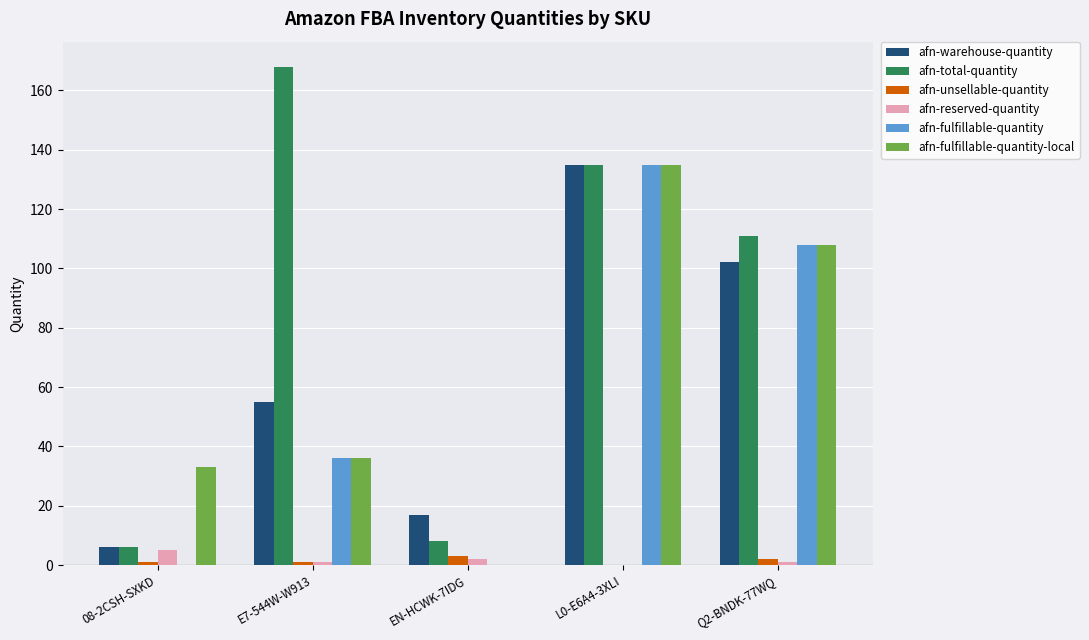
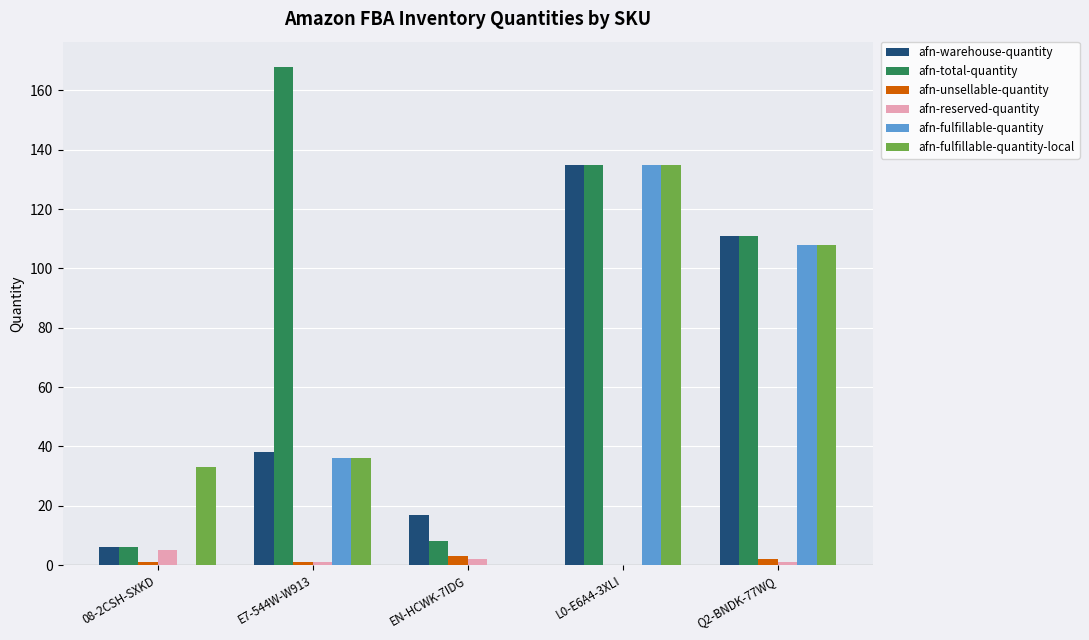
  {
    "afn-warehouse-quantity": {
      "08-2CSH-SXKD": 6,
-     "E7-544W-W913": 55,
+     "E7-544W-W913": 38,
      "EN-HCWK-7IDG": 17,
      "L0-E6A4-3XLI": 135,
-     "Q2-BNDK-77WQ": 102
+     "Q2-BNDK-77WQ": 111
    },
    "afn-total-quantity": {
      "08-2CSH-SXKD": 6,
      "E7-544W-W913": 168,
      "EN-HCWK-7IDG": 8,
      "L0-E6A4-3XLI": 135,
      "Q2-BNDK-77WQ": 111
    },
    "afn-unsellable-quantity": {
      "08-2CSH-SXKD": 1,
      "E7-544W-W913": 1,
      "EN-HCWK-7IDG": 3,
      "L0-E6A4-3XLI": 0,
      "Q2-BNDK-77WQ": 2
    },
    "afn-reserved-quantity": {
      "08-2CSH-SXKD": 5,
      "E7-544W-W913": 1,
      "EN-HCWK-7IDG": 2,
      "L0-E6A4-3XLI": 0,
      "Q2-BNDK-77WQ": 1
    },
    "afn-fulfillable-quantity": {
      "08-2CSH-SXKD": 0,
      "E7-544W-W913": 36,
      "EN-HCWK-7IDG": 0,
      "L0-E6A4-3XLI": 135,
      "Q2-BNDK-77WQ": 108
    },
    "afn-fulfillable-quantity-local": {
      "08-2CSH-SXKD": 33,
      "E7-544W-W913": 36,
      "EN-HCWK-7IDG": 0,
      "L0-E6A4-3XLI": 135,
      "Q2-BNDK-77WQ": 108
    }
  }
